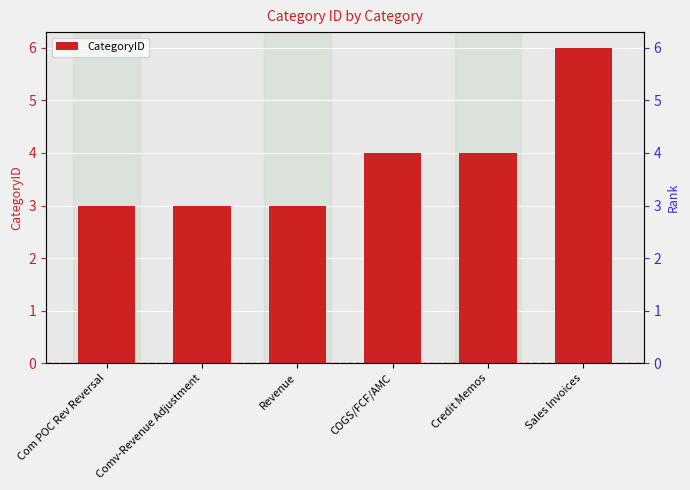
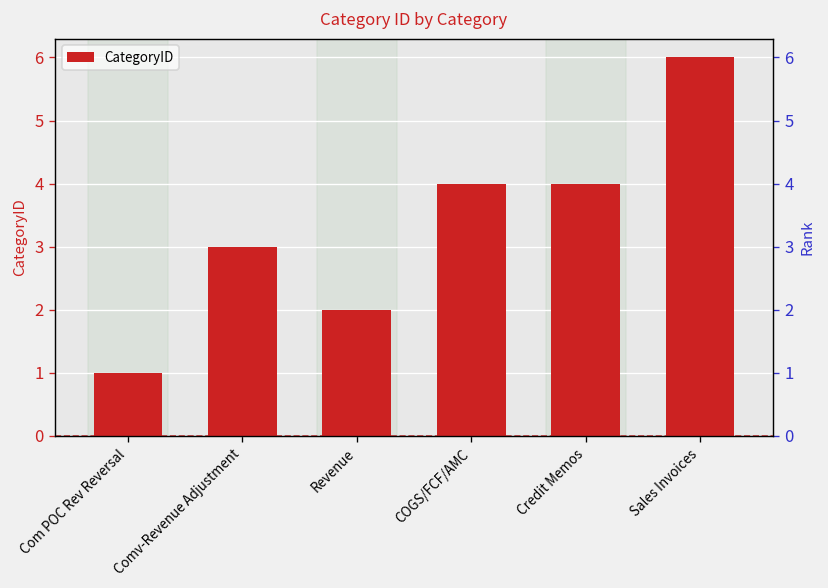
  {
-   "Com POC Rev Reversal": 3,
+   "Com POC Rev Reversal": 1,
    "Comv-Revenue Adjustment": 3,
-   "Revenue": 3,
+   "Revenue": 2,
    "COGS/FCF/AMC": 4,
    "Credit Memos": 4,
    "Sales Invoices": 6
  }
